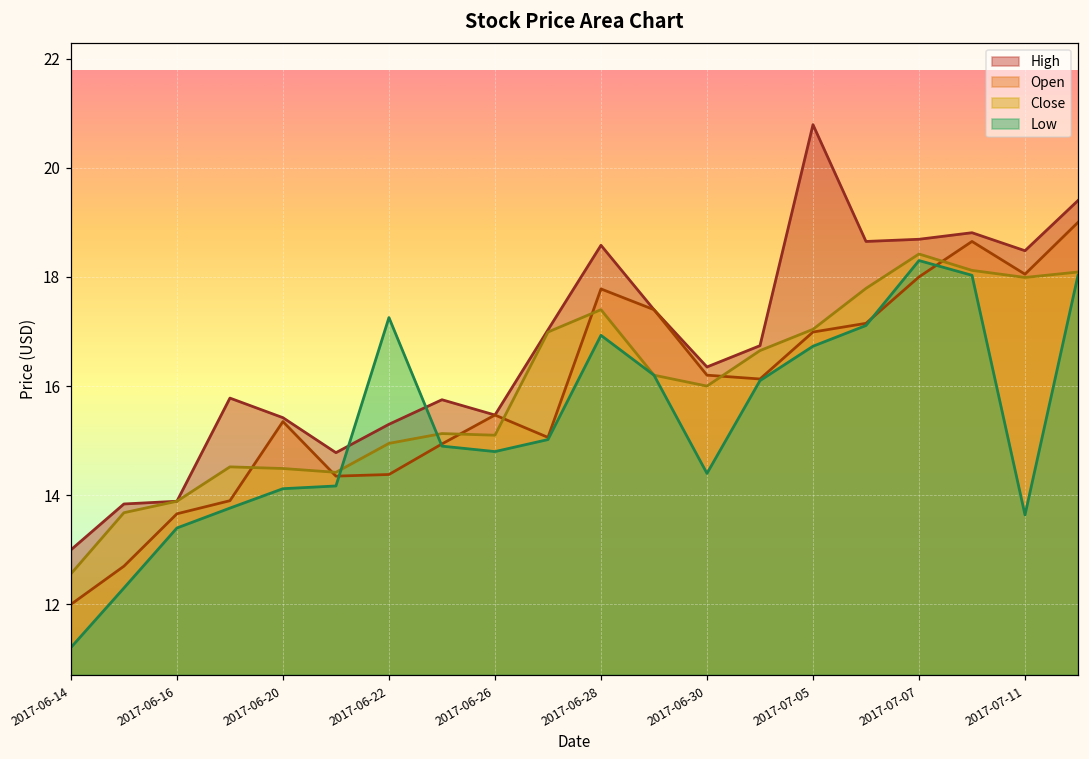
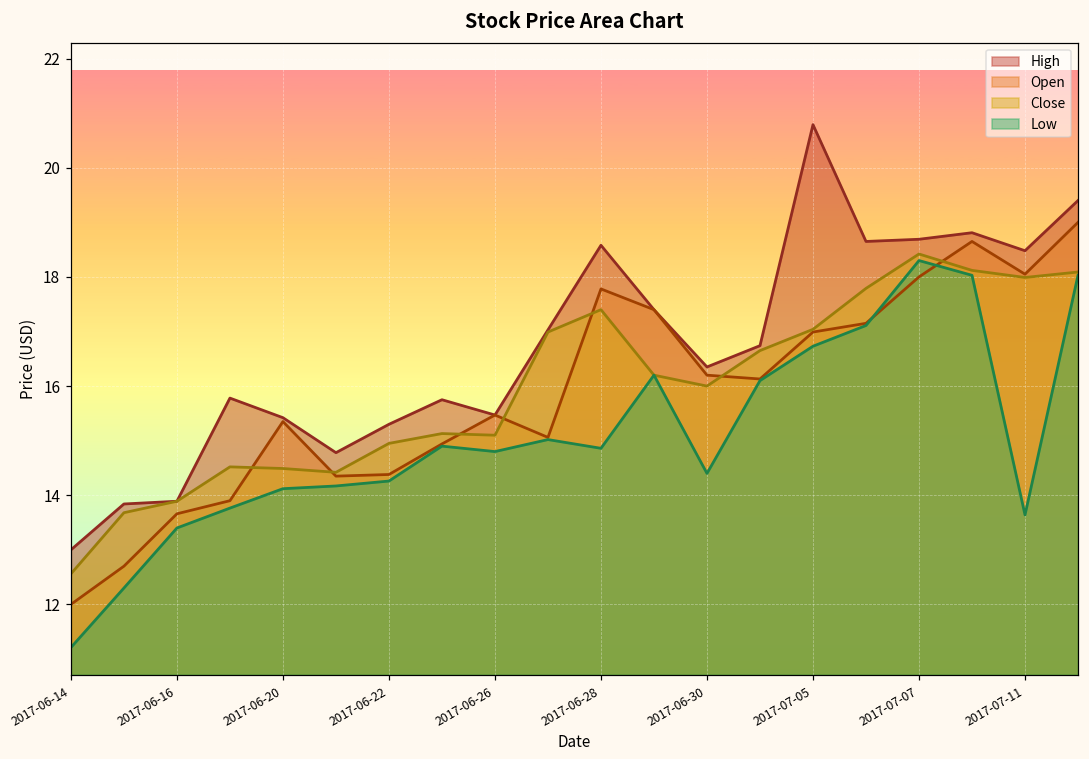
  {
    "Low": {
      "2017-06-14": 11.2,
      "2017-06-16": 13.4,
      "2017-06-20": 14.1,
-     "2017-06-22": 17.3,
+     "2017-06-22": 14.3,
      "2017-06-26": 14.8,
-     "2017-06-28": 16.9,
+     "2017-06-28": 14.9,
      "2017-06-30": 14.4,
      "2017-07-05": 16.7,
      "2017-07-07": 18.3,
      "2017-07-11": 13.6
    }
  }
